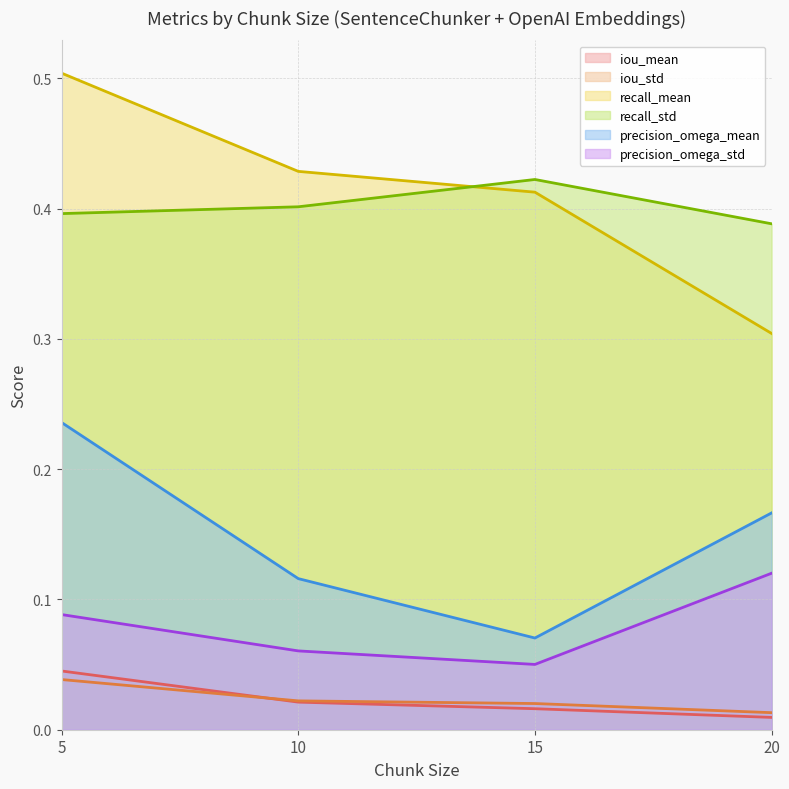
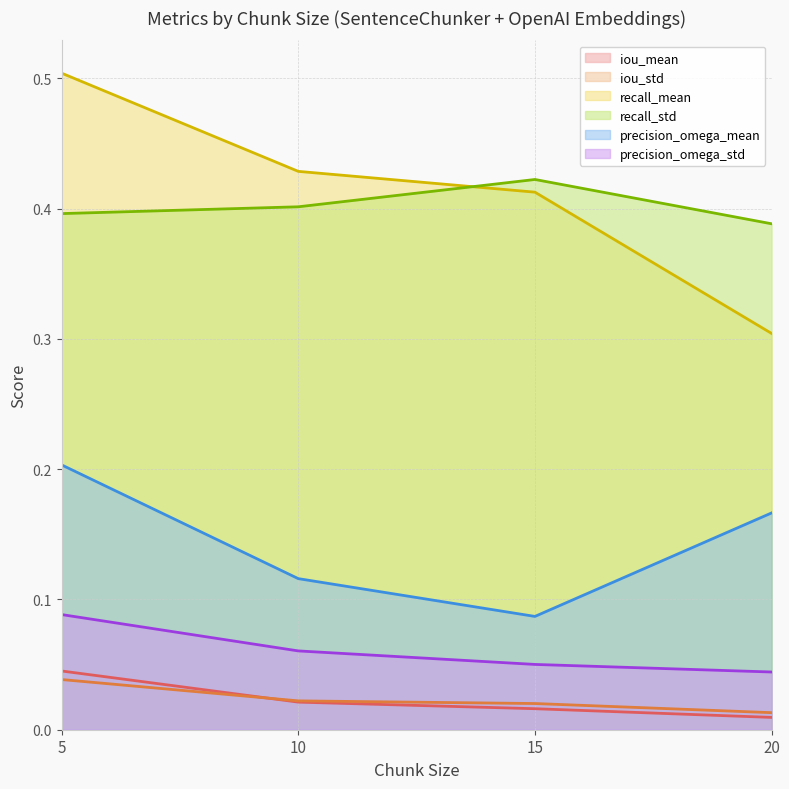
  {
    "precision_omega_mean": {
-     "5": 0.236,
+     "5": 0.203,
      "10": 0.116,
-     "15": 0.070,
+     "15": 0.087,
      "20": 0.166
    },
    "precision_omega_std": {
      "5": 0.088,
      "10": 0.060,
      "15": 0.050,
-     "20": 0.120
+     "20": 0.044
    }
  }
